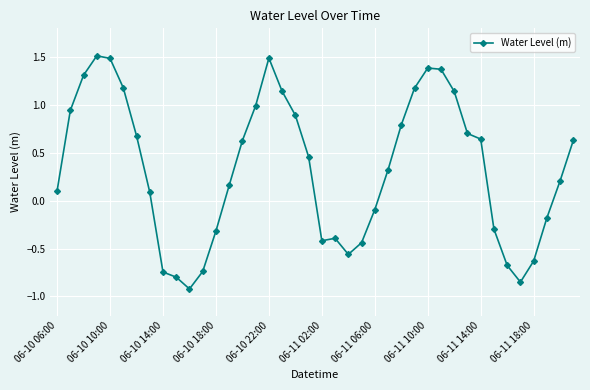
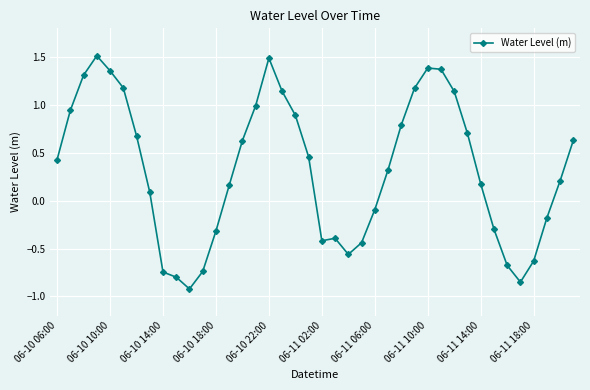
  {
-   "06-10 06:00": 0.1,
-   "06-10 10:00": 1.5,
+   "06-10 06:00": 0.4,
+   "06-10 10:00": 1.4,
    "06-10 14:00": -0.7,
    "06-10 18:00": -0.3,
    "06-10 22:00": 1.5,
    "06-11 02:00": -0.4,
    "06-11 06:00": -0.1,
    "06-11 10:00": 1.4,
-   "06-11 14:00": 0.6,
+   "06-11 14:00": 0.2,
    "06-11 18:00": -0.6
  }
